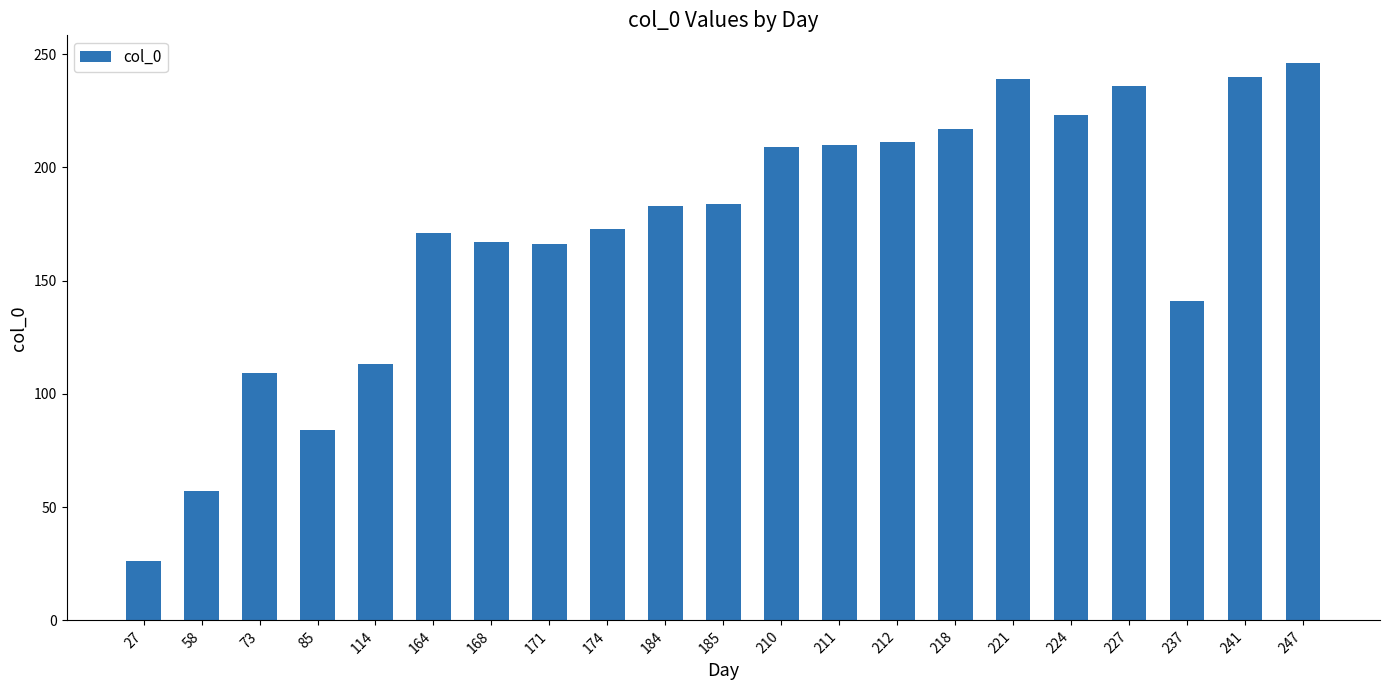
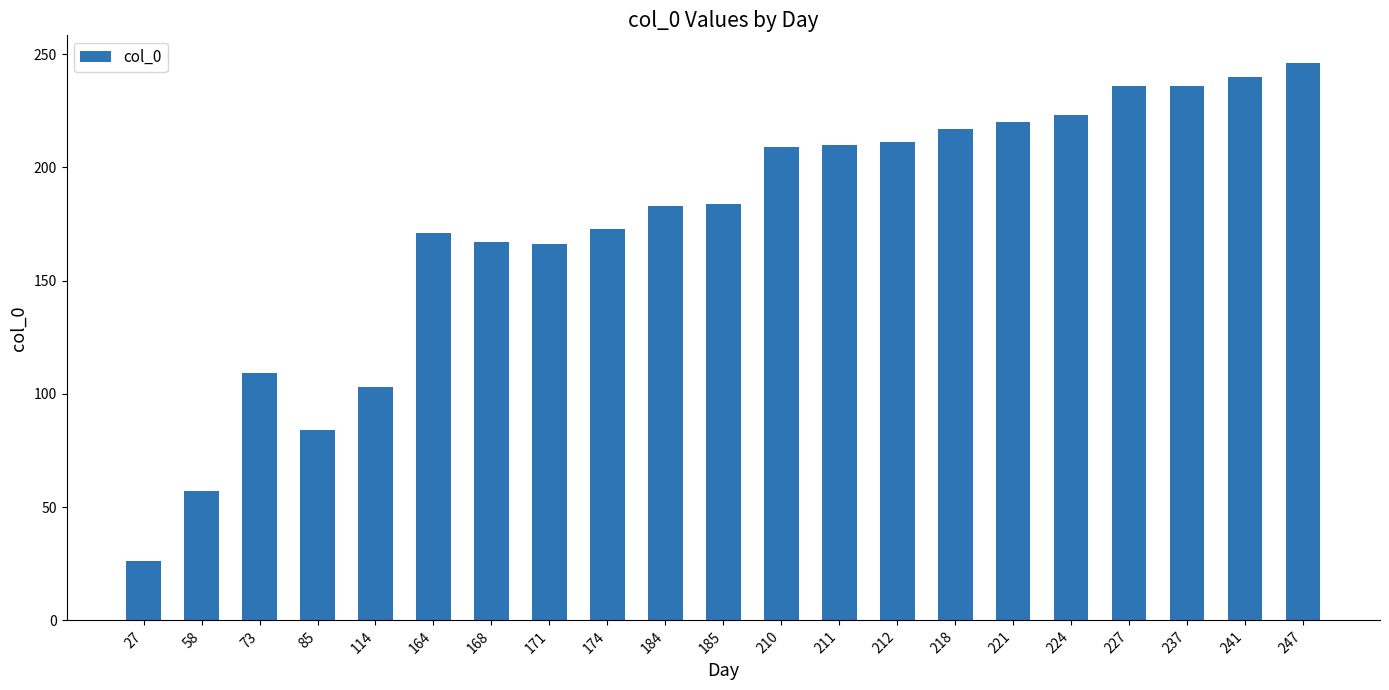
  {
    "27": 26,
    "58": 57,
    "73": 109,
    "85": 84,
-   "114": 113,
+   "114": 103,
    "164": 171,
    "168": 167,
    "171": 166,
    "174": 173,
    "184": 183,
    "185": 184,
    "210": 209,
    "211": 210,
    "212": 211,
    "218": 217,
-   "221": 239,
+   "221": 220,
    "224": 223,
    "227": 236,
-   "237": 141,
+   "237": 236,
    "241": 240,
    "247": 246
  }
